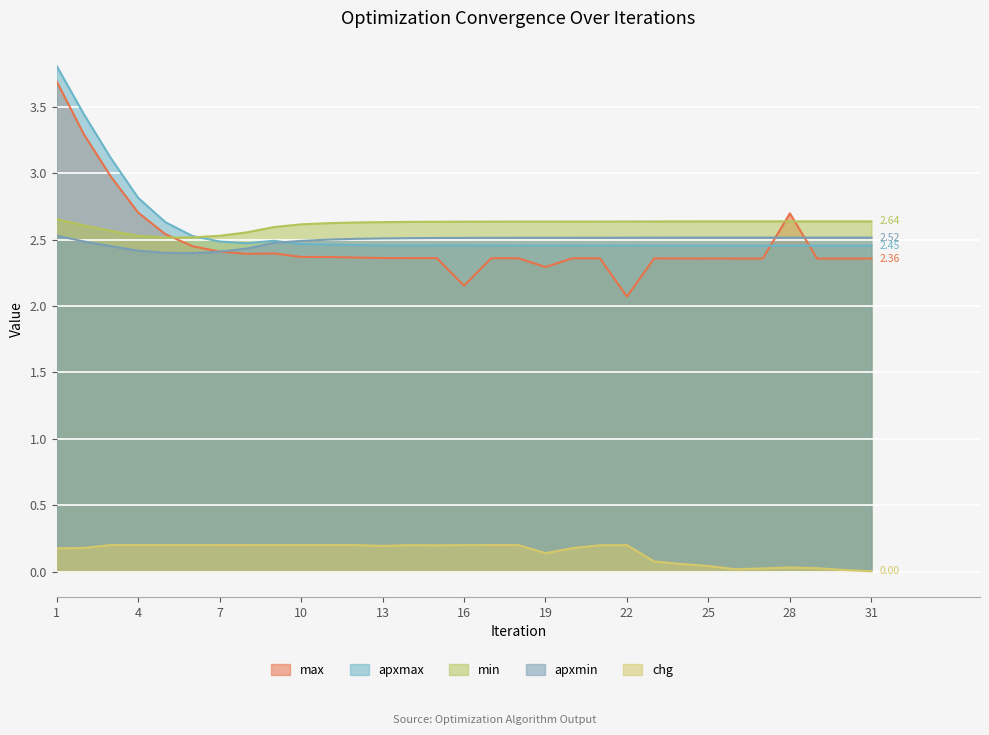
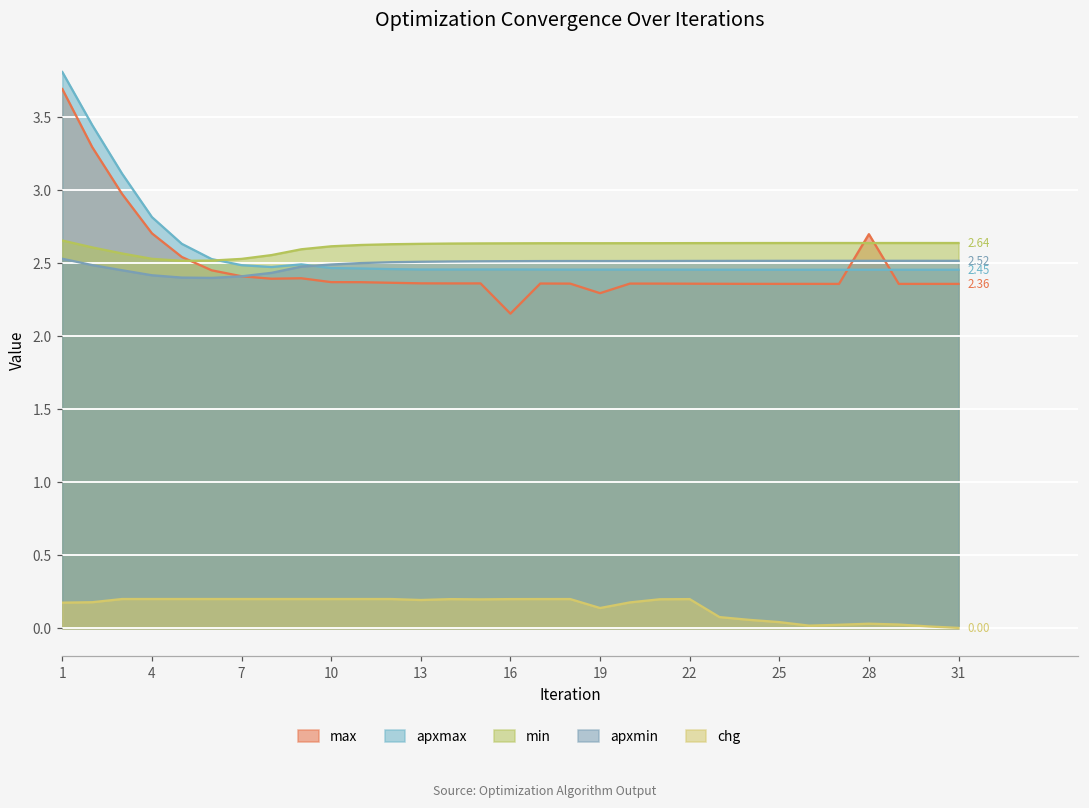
  {
    "max": {
      "1": 3.69,
      "4": 2.70,
      "10": 2.37,
      "13": 2.36,
      "16": 2.15,
      "19": 2.29,
-     "22": 2.07,
+     "22": 2.36,
      "25": 2.36,
      "28": 2.70
    }
  }
